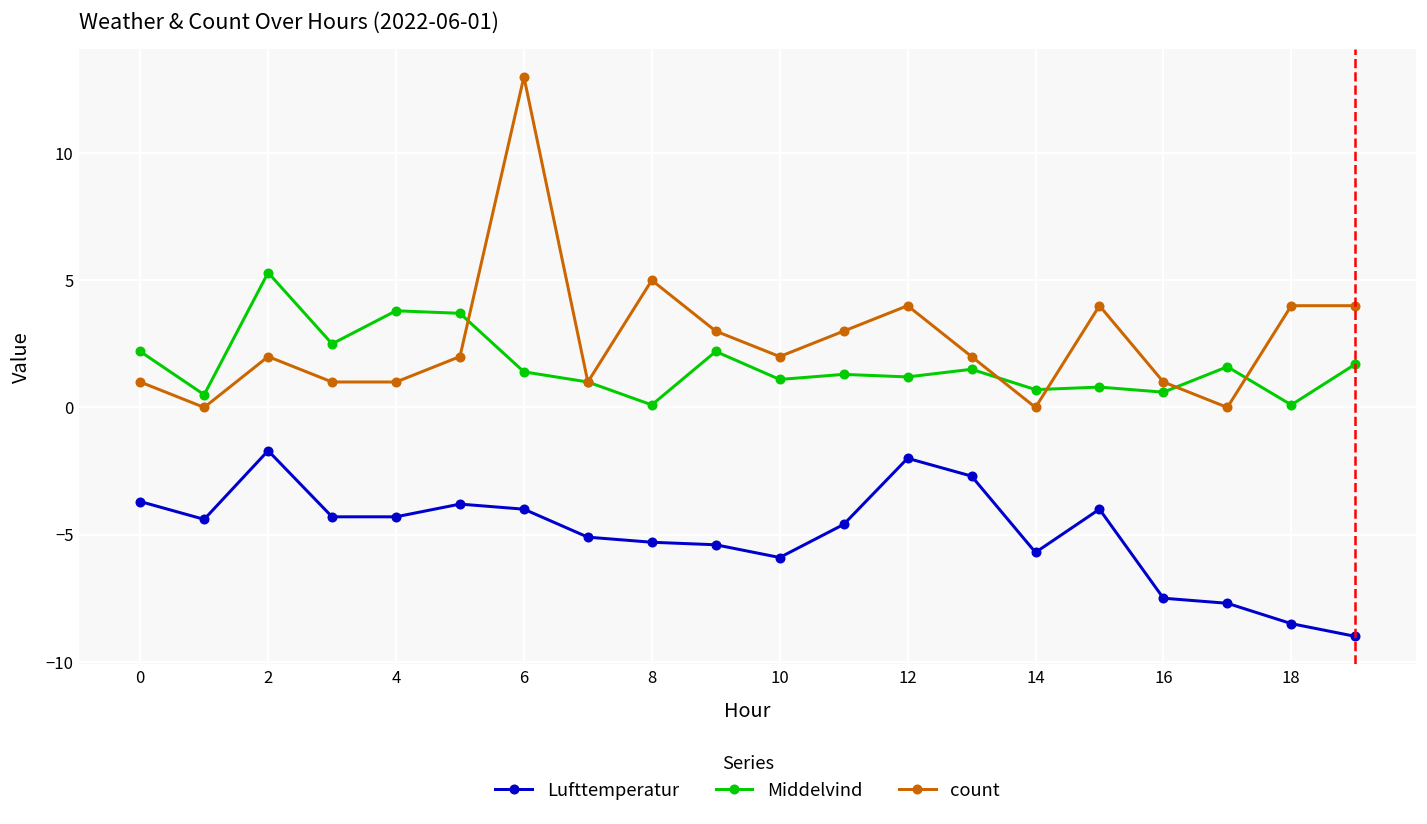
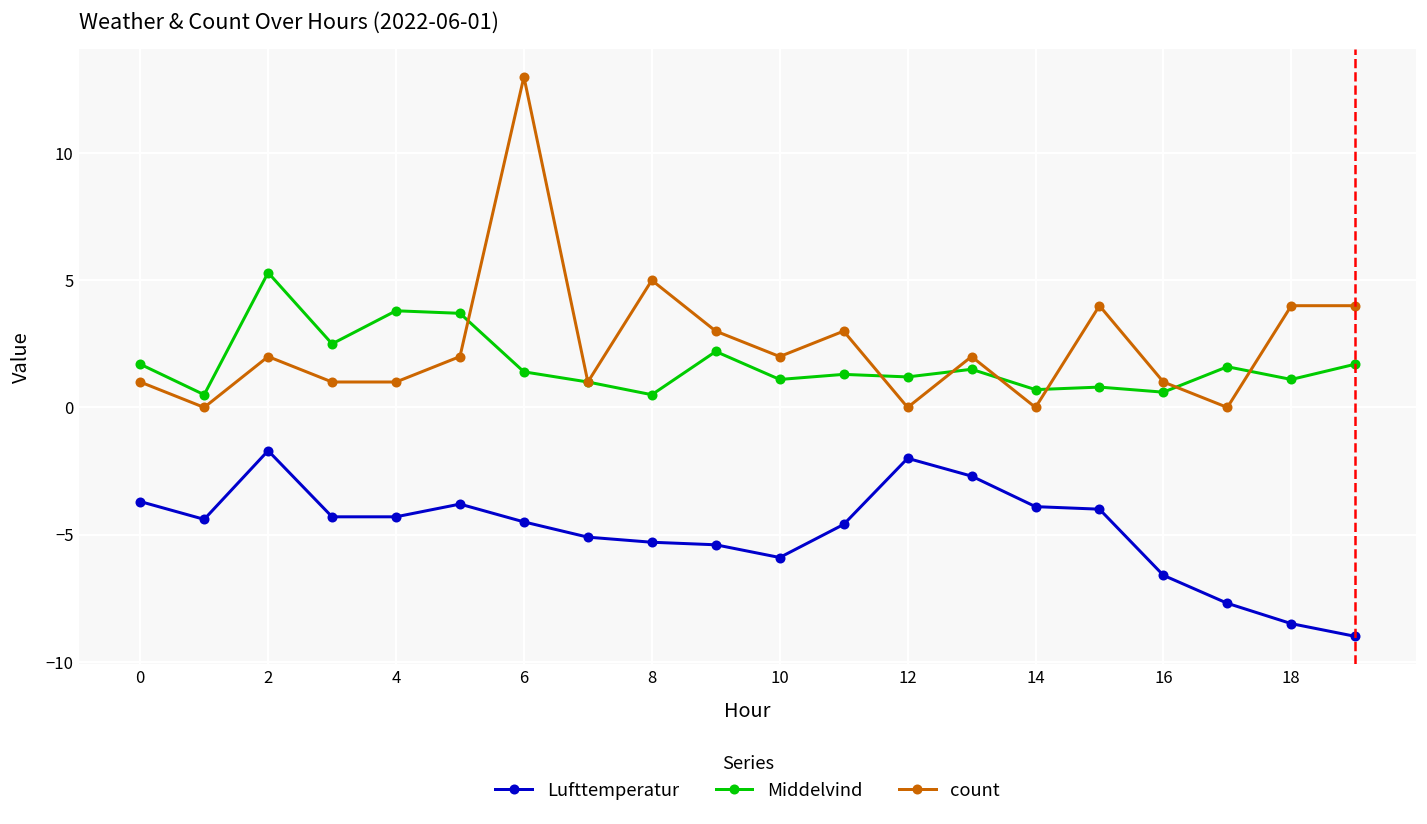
  {
    "Lufttemperatur": {
      "0": -3.7,
      "2": -1.7,
      "4": -4.3,
-     "6": -4.0,
+     "6": -4.5,
      "8": -5.3,
      "10": -5.9,
      "12": -2.0,
-     "14": -5.7,
-     "16": -7.5,
+     "14": -3.9,
+     "16": -6.6,
      "18": -8.5
    },
    "Middelvind": {
-     "0": 2.2,
+     "0": 1.7,
      "2": 5.3,
      "4": 3.8,
      "6": 1.4,
-     "8": 0.1,
+     "8": 0.5,
      "10": 1.1,
      "12": 1.2,
      "14": 0.7,
      "16": 0.6,
-     "18": 0.1
+     "18": 1.1
    },
    "count": {
      "0": 1,
      "2": 2,
      "4": 1,
      "6": 13,
      "8": 5,
      "10": 2,
-     "12": 4,
+     "12": 0,
      "14": 0,
      "16": 1,
      "18": 4
    }
  }
